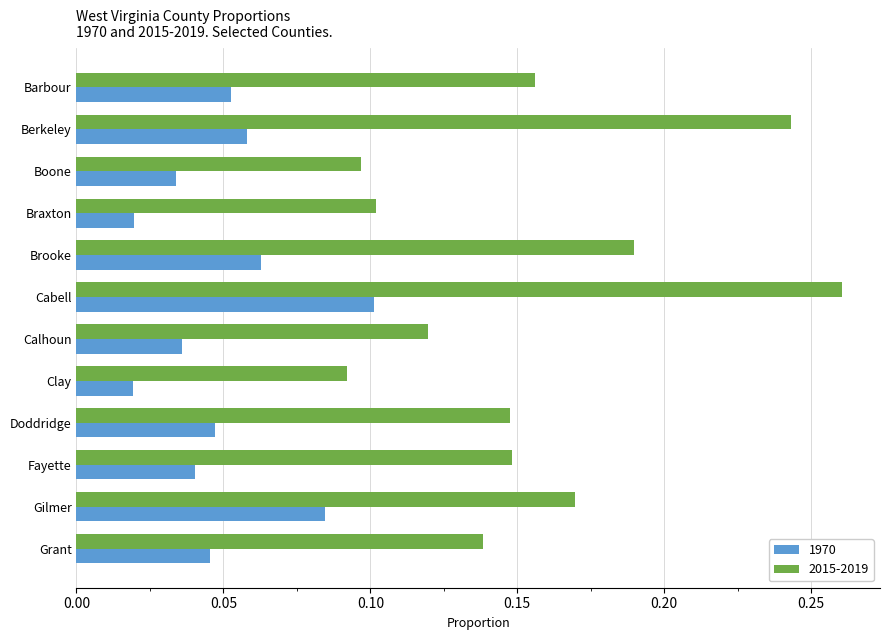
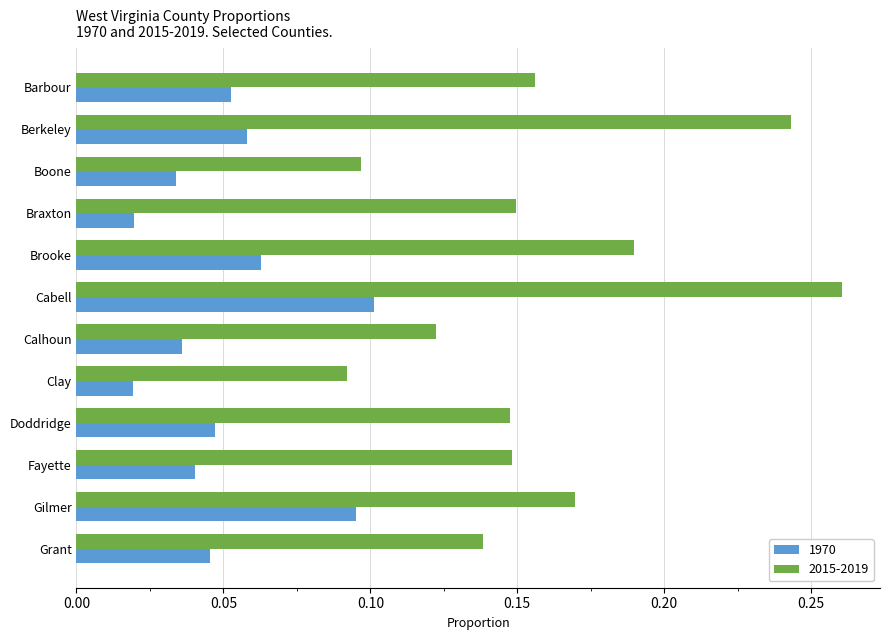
  {
    "1970": {
      "Barbour": 0.053,
      "Berkeley": 0.058,
      "Boone": 0.034,
      "Braxton": 0.020,
      "Brooke": 0.063,
      "Cabell": 0.101,
      "Calhoun": 0.036,
      "Clay": 0.019,
      "Doddridge": 0.047,
      "Fayette": 0.040,
-     "Gilmer": 0.084,
+     "Gilmer": 0.095,
      "Grant": 0.045
    },
    "2015-2019": {
      "Barbour": 0.156,
      "Berkeley": 0.243,
      "Boone": 0.097,
-     "Braxton": 0.102,
+     "Braxton": 0.149,
      "Brooke": 0.190,
      "Cabell": 0.260,
-     "Calhoun": 0.119,
+     "Calhoun": 0.122,
      "Clay": 0.092,
      "Doddridge": 0.148,
      "Fayette": 0.148,
      "Gilmer": 0.170,
      "Grant": 0.138
    }
  }
